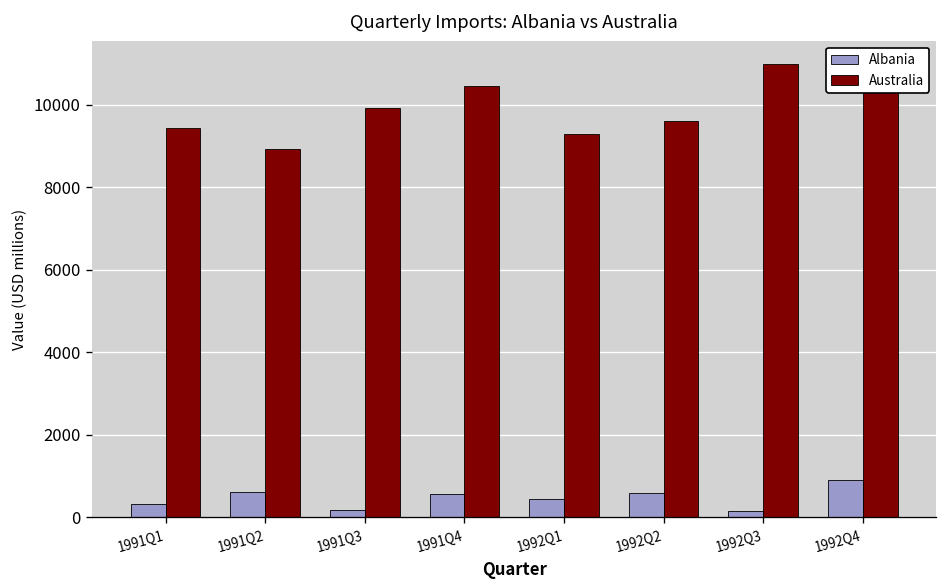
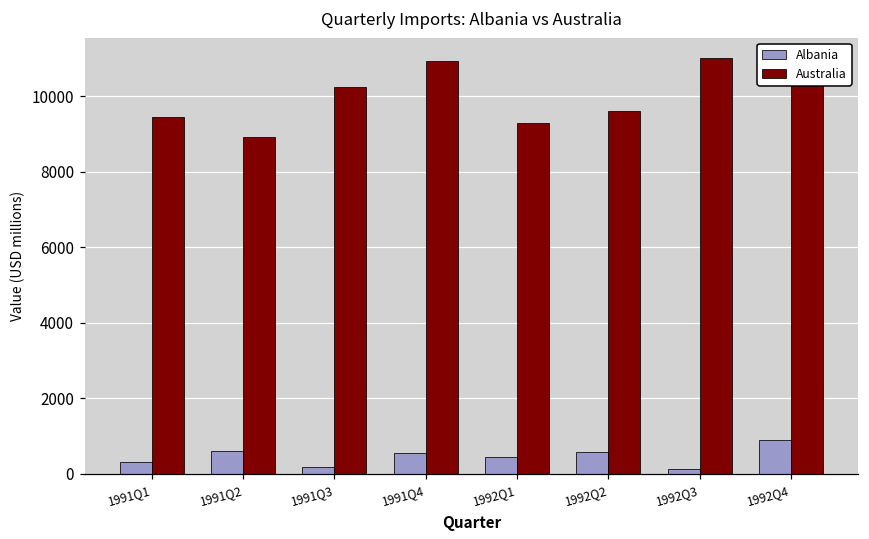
  {
    "Albania": {
      "1991Q1": 300,
      "1991Q2": 600,
      "1991Q3": 200,
      "1991Q4": 600,
      "1992Q1": 400,
      "1992Q2": 600,
      "1992Q3": 100,
      "1992Q4": 900
    },
    "Australia": {
      "1991Q1": 9400,
      "1991Q2": 8900,
-     "1991Q3": 9900,
-     "1991Q4": 10500,
+     "1991Q3": 10200,
+     "1991Q4": 10900,
      "1992Q1": 9300,
      "1992Q2": 9600,
      "1992Q3": 11000
    }
  }
